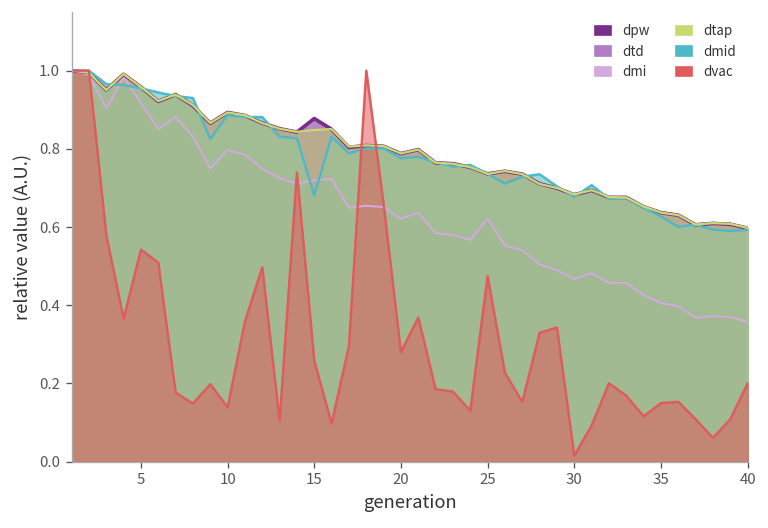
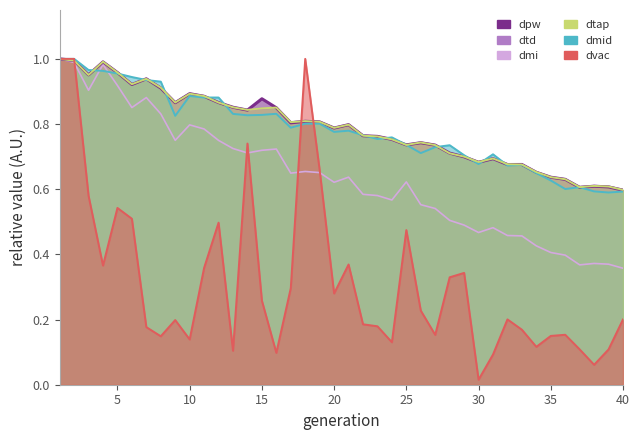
  {
    "dmi": {
      "5": 0.92,
      "10": 0.80,
      "15": 0.72,
      "20": 0.62,
      "25": 0.62,
      "30": 0.47,
      "35": 0.41,
      "40": 0.36
    },
    "dtap": {
      "15": 0.85
    },
    "dpw": {
      "15": 0.88
    },
    "dmid": {
-     "15": 0.68,
+     "15": 0.83,
      "20": 0.78,
      "35": 0.63
    },
    "dvac": {
      "5": 0.54,
      "10": 0.14,
      "15": 0.26,
      "20": 0.28,
      "25": 0.47,
      "30": 0.02,
      "35": 0.15,
      "40": 0.20
    }
  }
